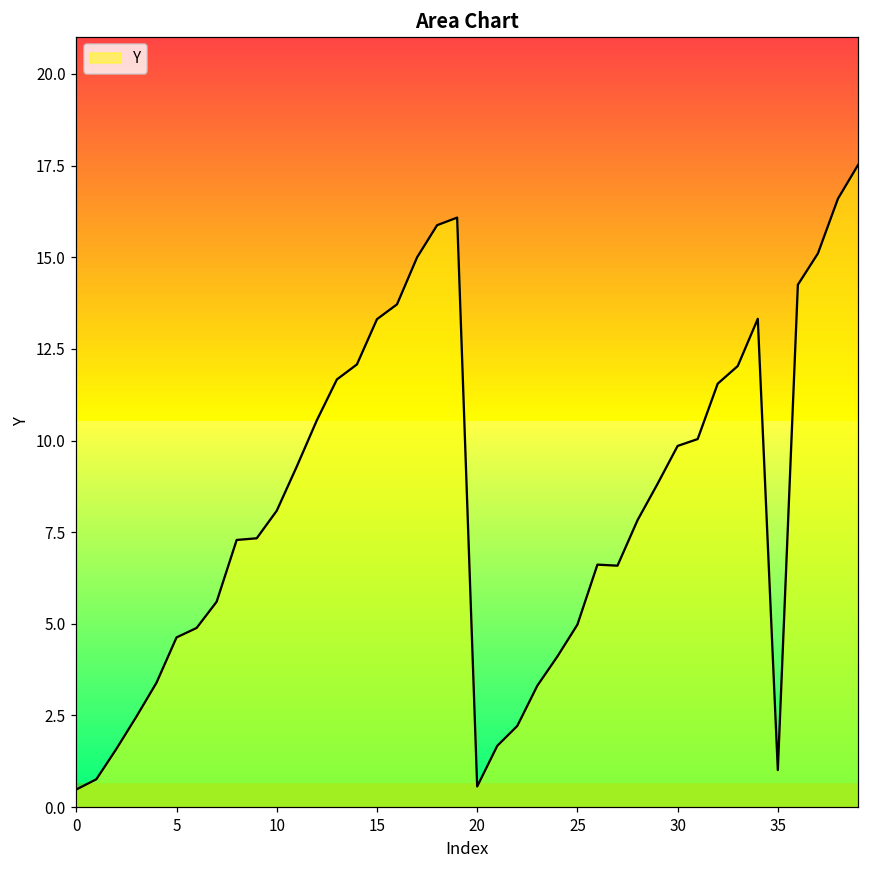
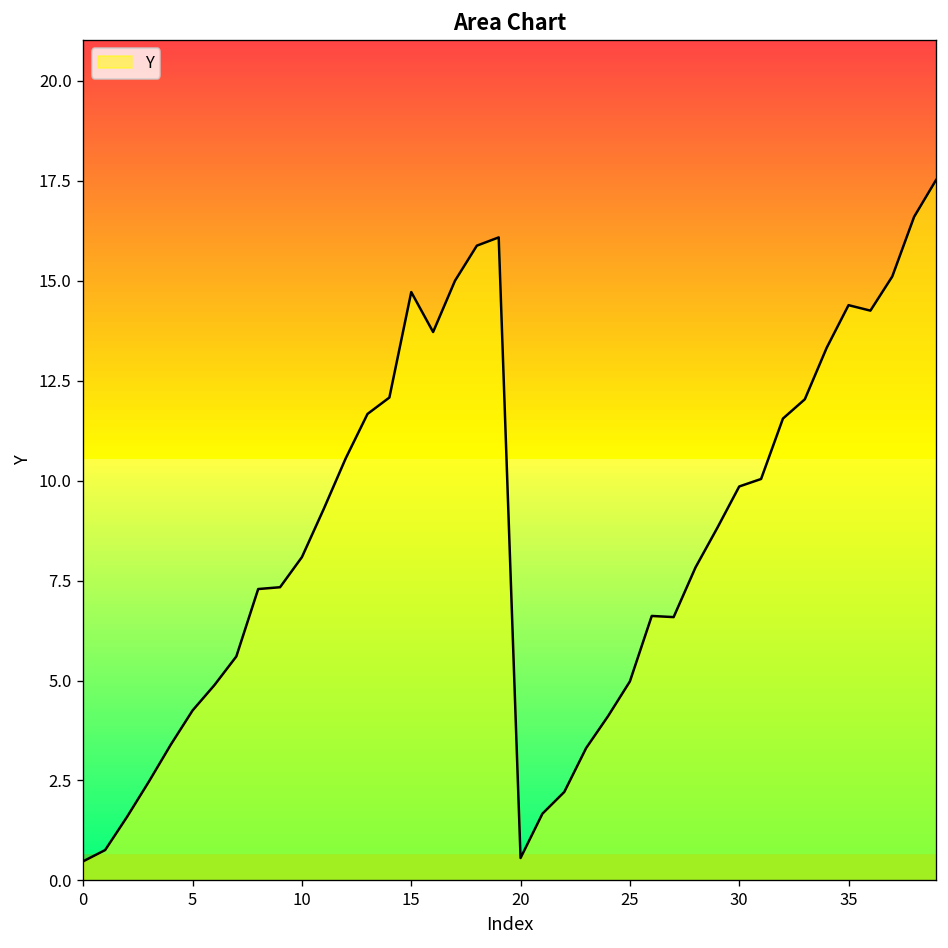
  {
-   "5": 4.6,
+   "5": 4.3,
    "10": 8.1,
-   "15": 13.3,
+   "15": 14.7,
    "25": 5.0,
    "30": 9.9,
-   "35": 1.0
+   "35": 14.4
  }
